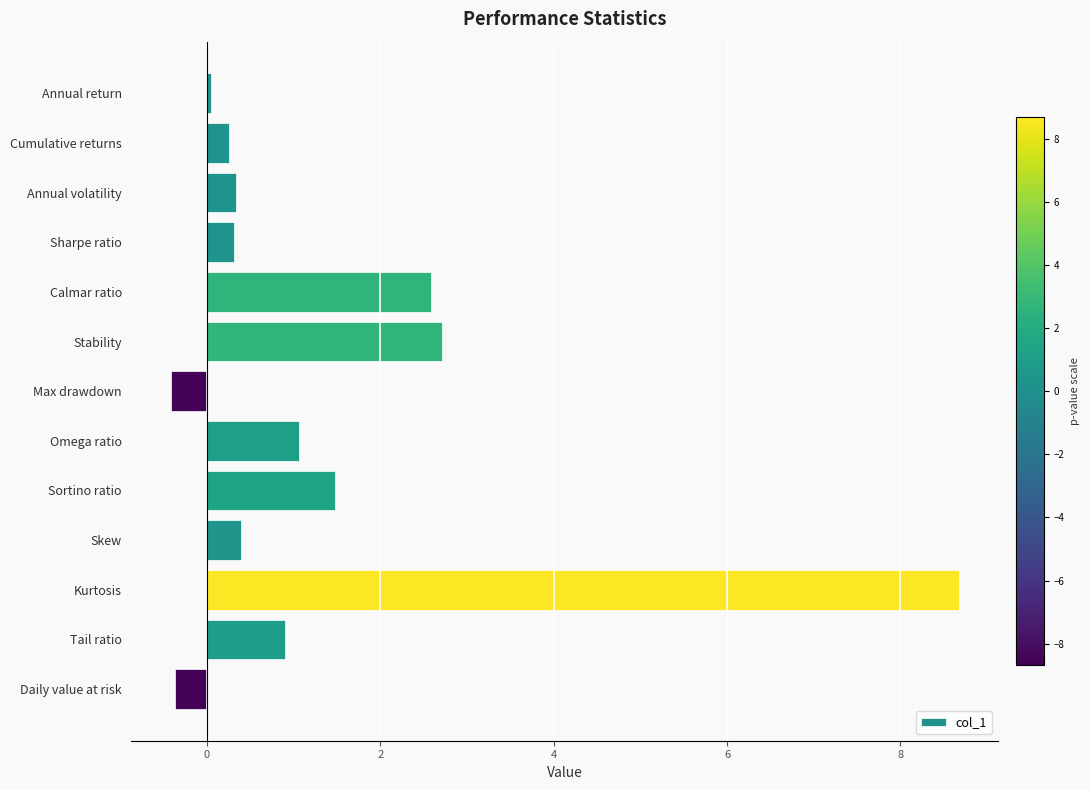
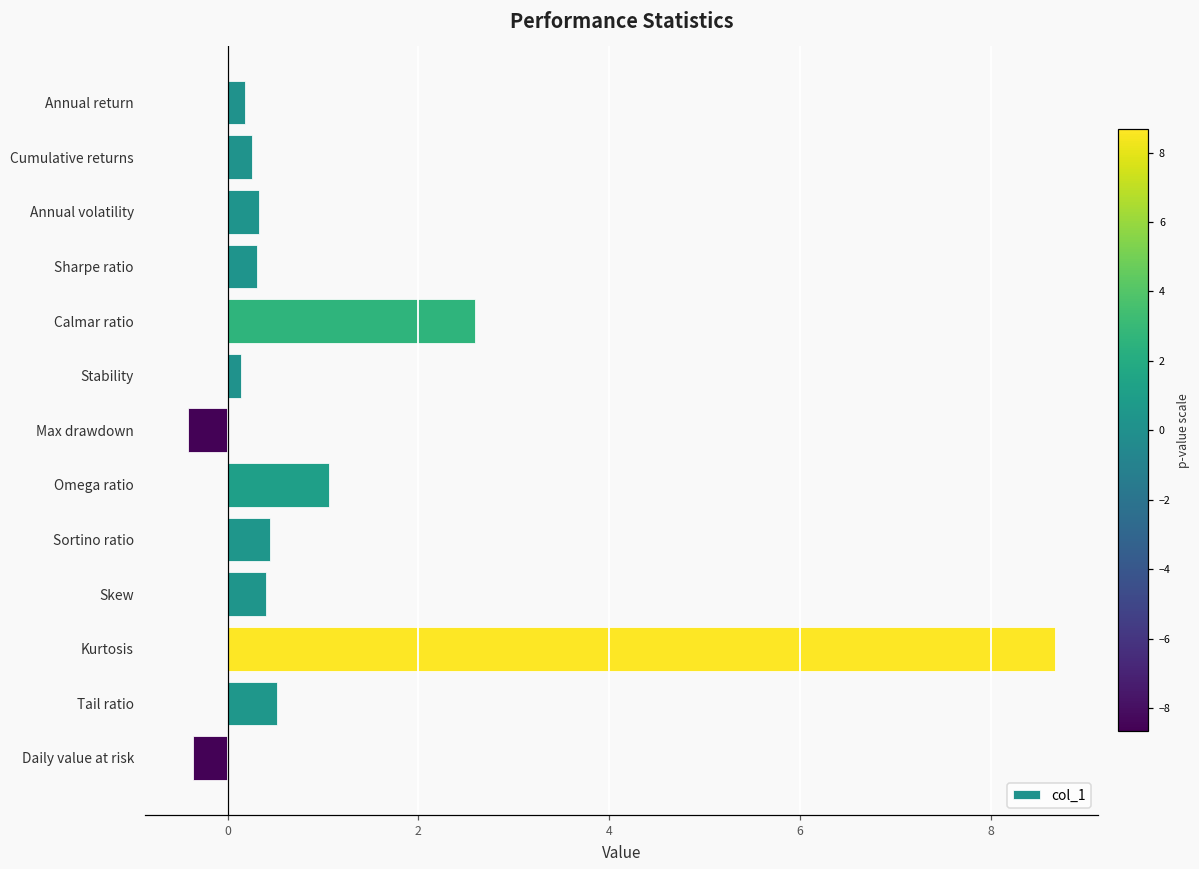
  {
-   "Annual return": 0.0,
+   "Annual return": 0.2,
    "Cumulative returns": 0.3,
    "Annual volatility": 0.3,
    "Sharpe ratio": 0.3,
    "Calmar ratio": 2.6,
-   "Stability": 2.7,
+   "Stability": 0.1,
    "Max drawdown": -0.4,
    "Omega ratio": 1.1,
-   "Sortino ratio": 1.5,
+   "Sortino ratio": 0.4,
    "Skew": 0.4,
    "Kurtosis": 8.7,
-   "Tail ratio": 0.9,
+   "Tail ratio": 0.5,
    "Daily value at risk": -0.4
  }
